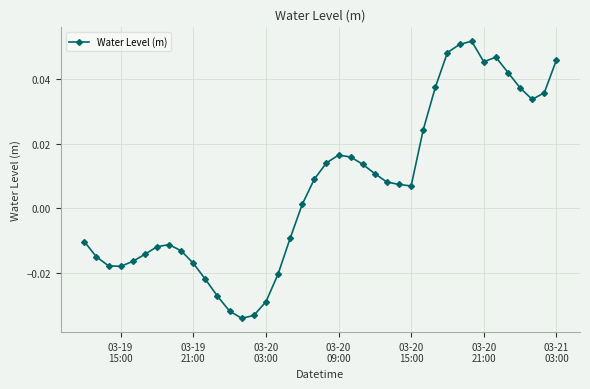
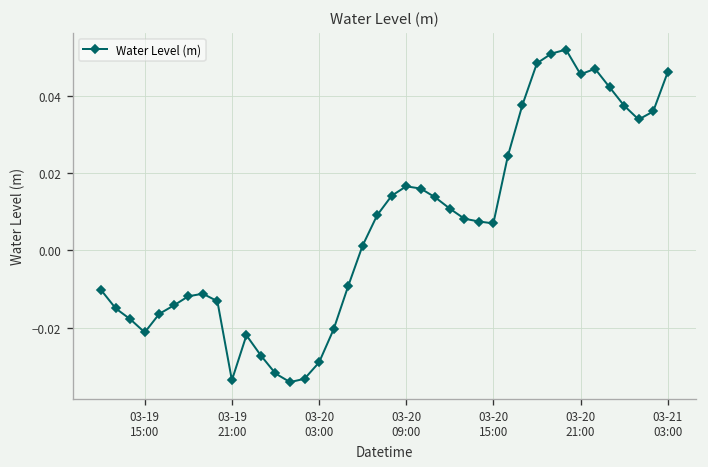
  {
-   "03-19 15:00": -0.018,
-   "03-19 21:00": -0.017,
+   "03-19 15:00": -0.021,
+   "03-19 21:00": -0.034,
    "03-20 03:00": -0.029,
    "03-20 09:00": 0.017,
    "03-20 15:00": 0.007,
    "03-20 21:00": 0.045,
    "03-21 03:00": 0.046
  }
